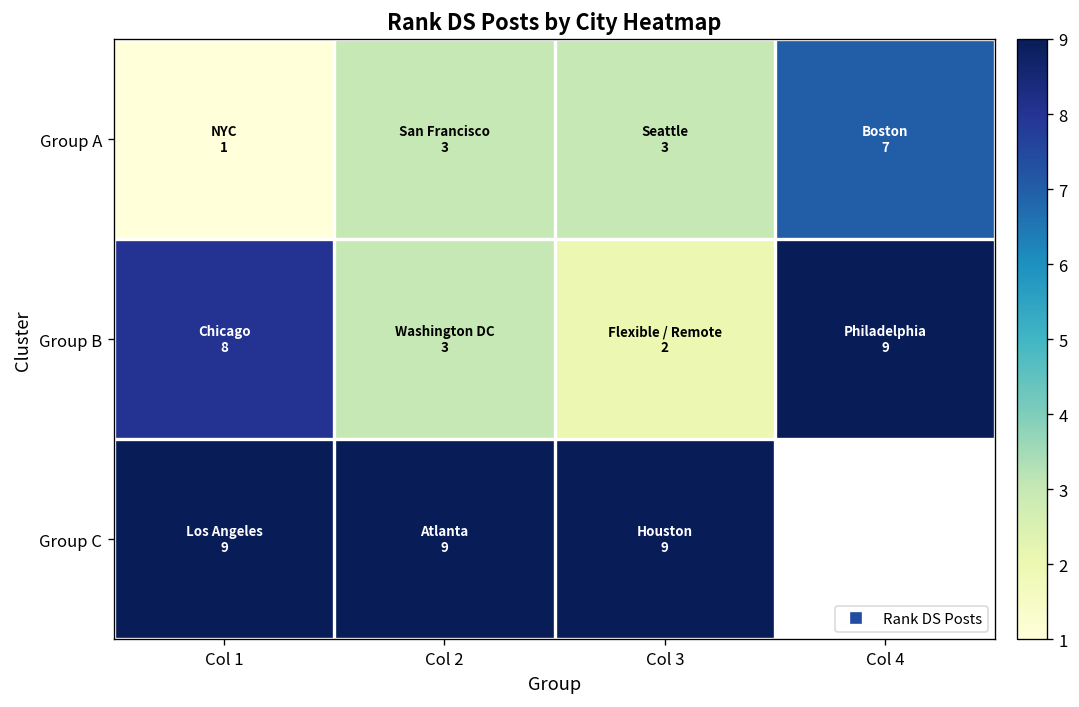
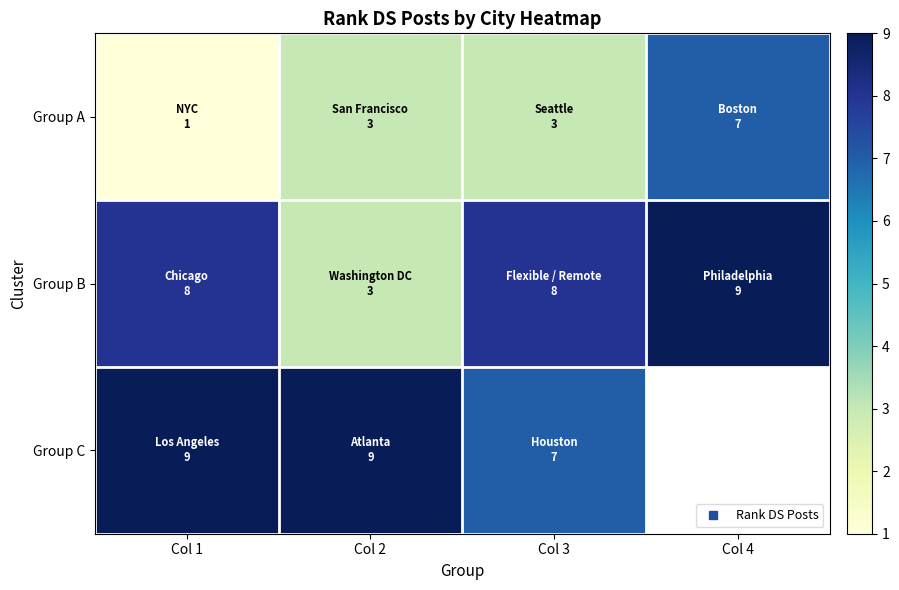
  {
    "Group A": {
      "Col 1": 1,
      "Col 2": 3,
      "Col 3": 3,
      "Col 4": 7
    },
    "Group B": {
      "Col 1": 8,
      "Col 2": 3,
-     "Col 3": 2,
+     "Col 3": 8,
      "Col 4": 9
    },
    "Group C": {
      "Col 1": 9,
      "Col 2": 9,
-     "Col 3": 9
+     "Col 3": 7
    }
  }
